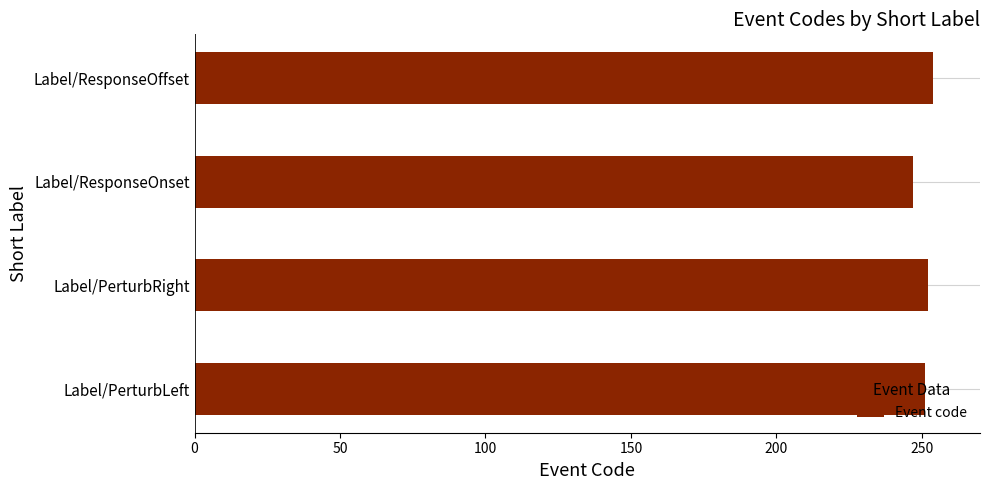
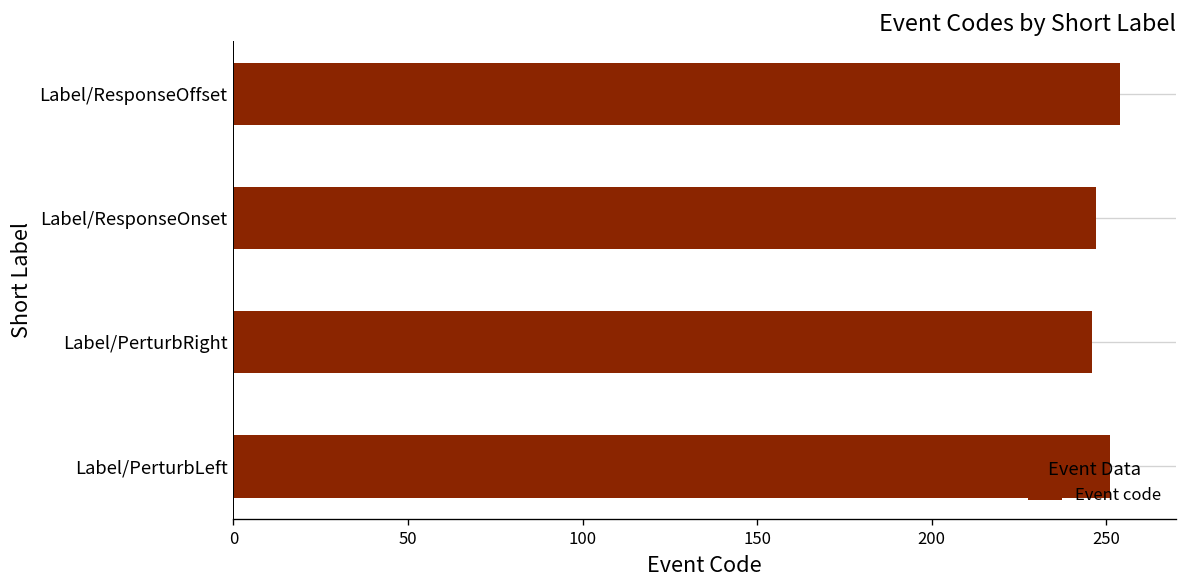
  {
    "Label/ResponseOffset": 254,
    "Label/ResponseOnset": 247,
-   "Label/PerturbRight": 252,
+   "Label/PerturbRight": 246,
    "Label/PerturbLeft": 251
  }
